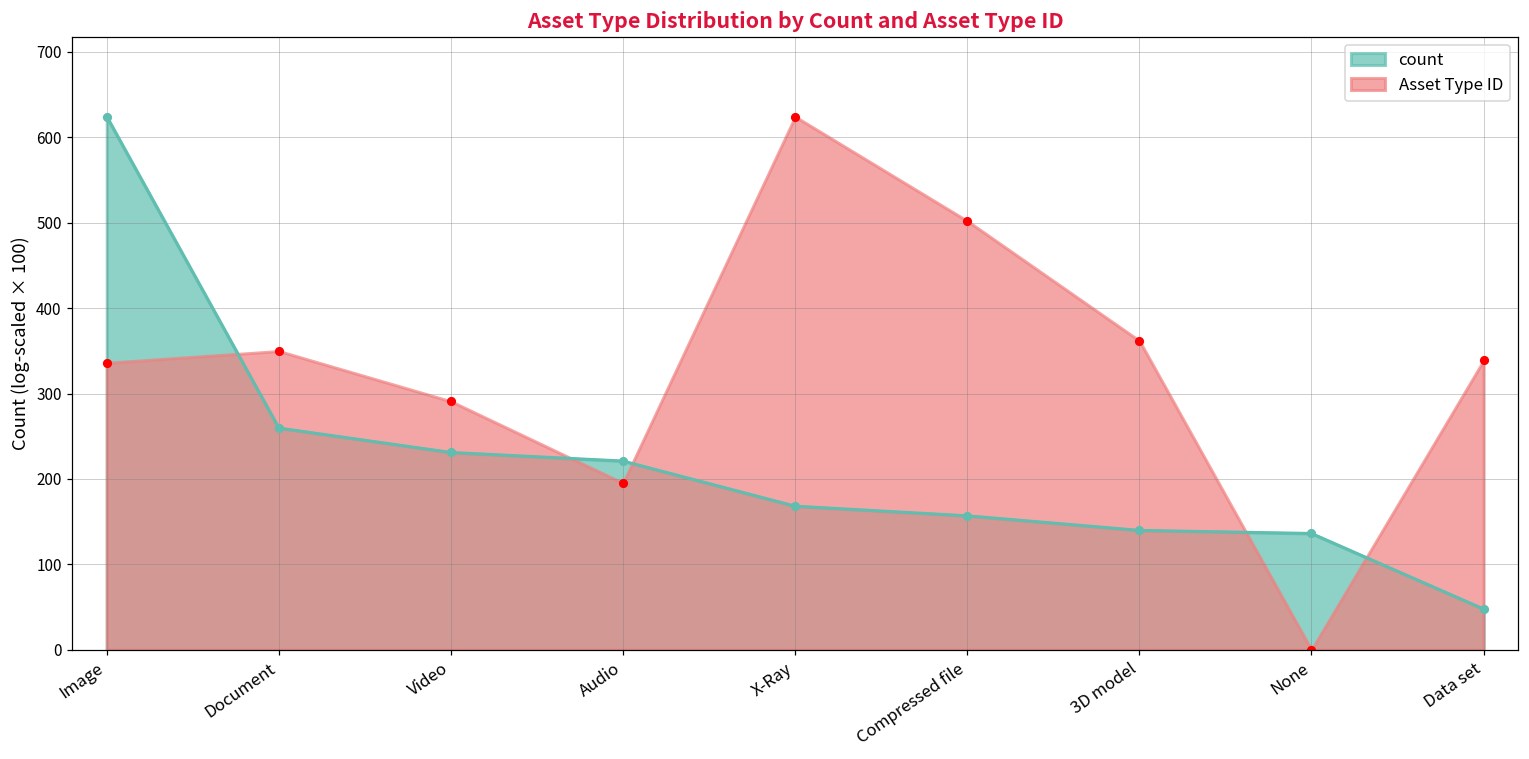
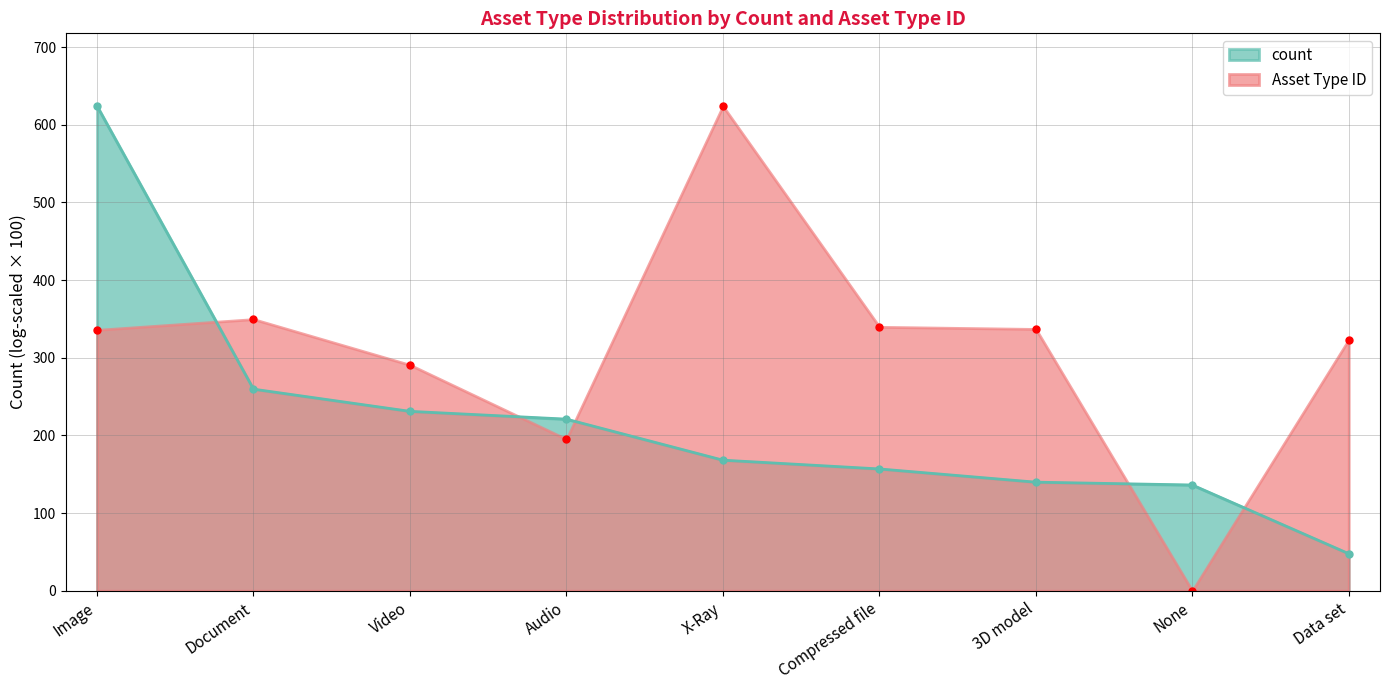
  {
    "count": {
      "Image": 620,
      "Document": 260,
      "Video": 230,
      "Audio": 220,
      "X-Ray": 170,
      "Compressed file": 160,
      "3D model": 140,
      "None": 140,
      "Data set": 50
    },
    "Asset Type ID": {
      "Image": 340,
      "Document": 350,
      "Video": 290,
      "Audio": 200,
      "X-Ray": 620,
-     "Compressed file": 500,
-     "3D model": 360,
+     "Compressed file": 340,
+     "3D model": 340,
      "None": 0,
-     "Data set": 340
+     "Data set": 320
    }
  }
